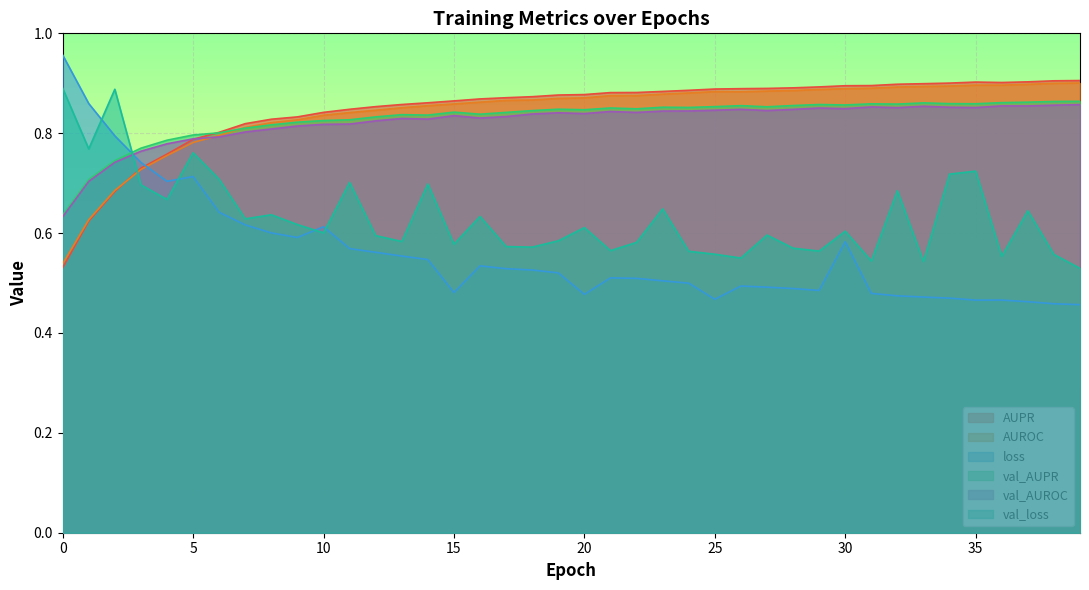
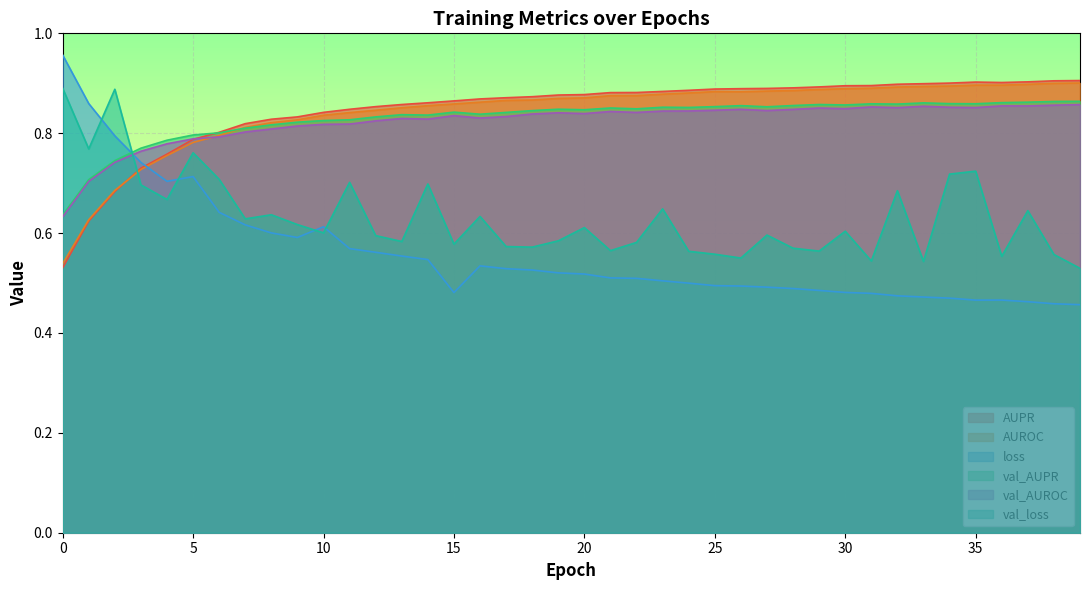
  {
    "loss": {
      "0": 0.96,
      "5": 0.71,
      "10": 0.61,
      "15": 0.48,
-     "20": 0.48,
-     "25": 0.47,
-     "30": 0.58,
+     "20": 0.52,
+     "25": 0.49,
+     "30": 0.48,
      "35": 0.47
    },
    "val_AUROC": {
      "10": 0.82,
      "15": 0.84,
      "20": 0.84,
      "25": 0.85,
      "30": 0.85,
      "35": 0.85
    }
  }
